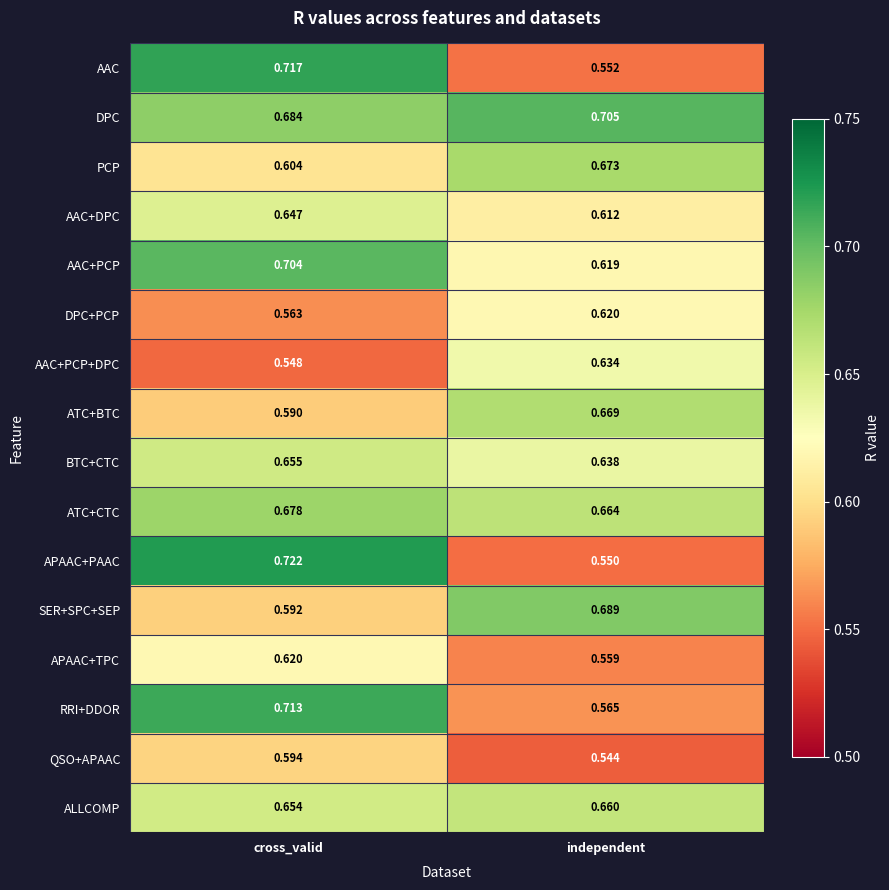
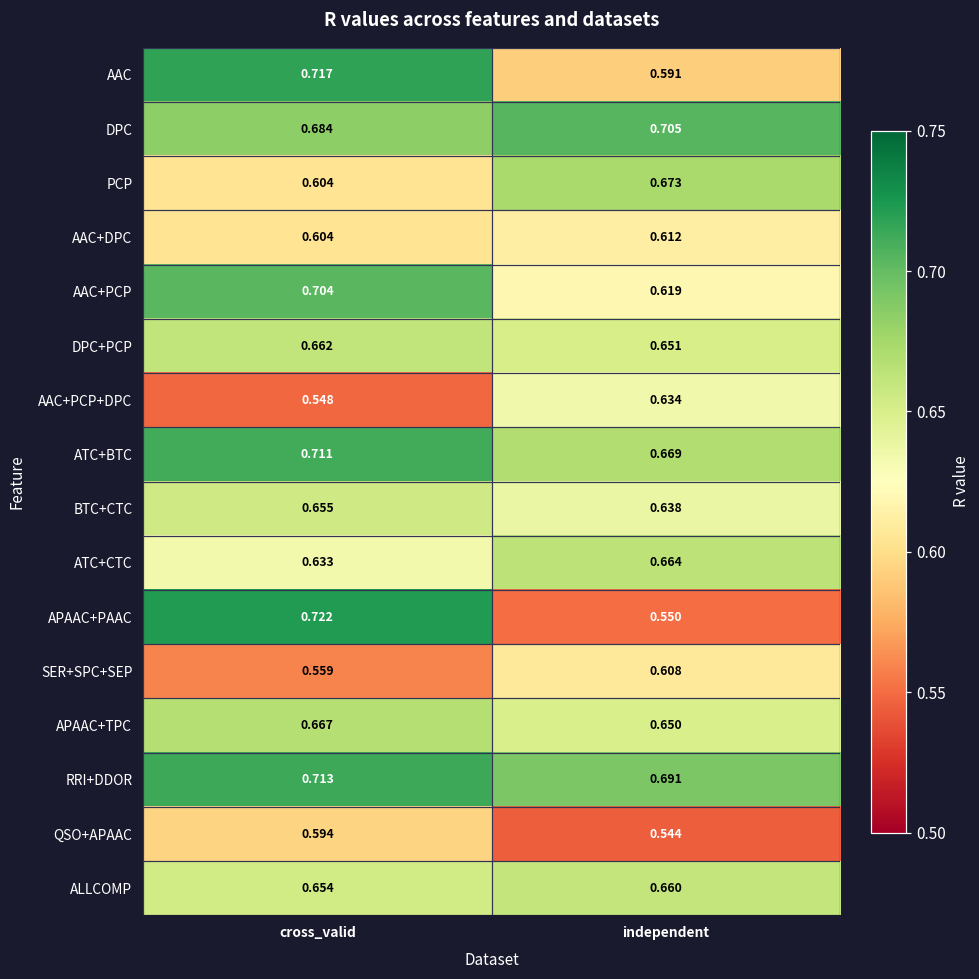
  {
    "AAC": {
      "cross_valid": 0.717,
-     "independent": 0.552
+     "independent": 0.591
    },
    "DPC": {
      "cross_valid": 0.684,
      "independent": 0.705
    },
    "PCP": {
      "cross_valid": 0.604,
      "independent": 0.673
    },
    "AAC+DPC": {
-     "cross_valid": 0.647,
+     "cross_valid": 0.604,
      "independent": 0.612
    },
    "AAC+PCP": {
      "cross_valid": 0.704,
      "independent": 0.619
    },
    "DPC+PCP": {
-     "cross_valid": 0.563,
-     "independent": 0.620
+     "cross_valid": 0.662,
+     "independent": 0.651
    },
    "AAC+PCP+DPC": {
      "cross_valid": 0.548,
      "independent": 0.634
    },
    "ATC+BTC": {
-     "cross_valid": 0.590,
+     "cross_valid": 0.711,
      "independent": 0.669
    },
    "BTC+CTC": {
      "cross_valid": 0.655,
      "independent": 0.638
    },
    "ATC+CTC": {
-     "cross_valid": 0.678,
+     "cross_valid": 0.633,
      "independent": 0.664
    },
    "APAAC+PAAC": {
      "cross_valid": 0.722,
      "independent": 0.550
    },
    "SER+SPC+SEP": {
-     "cross_valid": 0.592,
-     "independent": 0.689
+     "cross_valid": 0.559,
+     "independent": 0.608
    },
    "APAAC+TPC": {
-     "cross_valid": 0.620,
-     "independent": 0.559
+     "cross_valid": 0.667,
+     "independent": 0.650
    },
    "RRI+DDOR": {
      "cross_valid": 0.713,
-     "independent": 0.565
+     "independent": 0.691
    },
    "QSO+APAAC": {
      "cross_valid": 0.594,
      "independent": 0.544
    },
    "ALLCOMP": {
      "cross_valid": 0.654,
      "independent": 0.660
    }
  }
